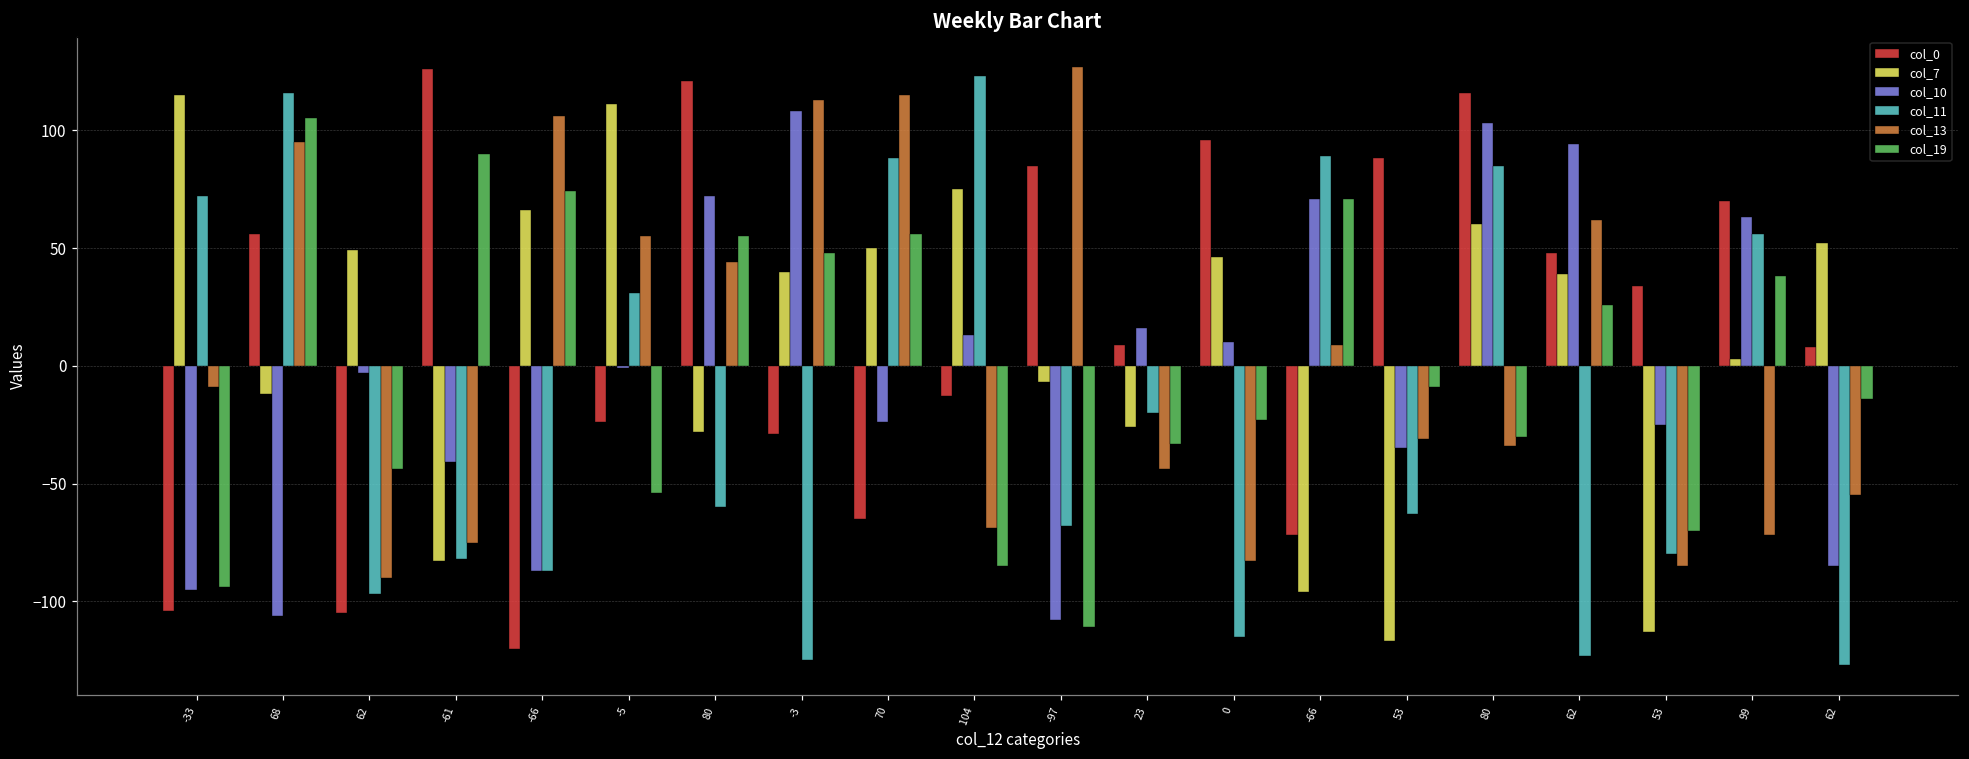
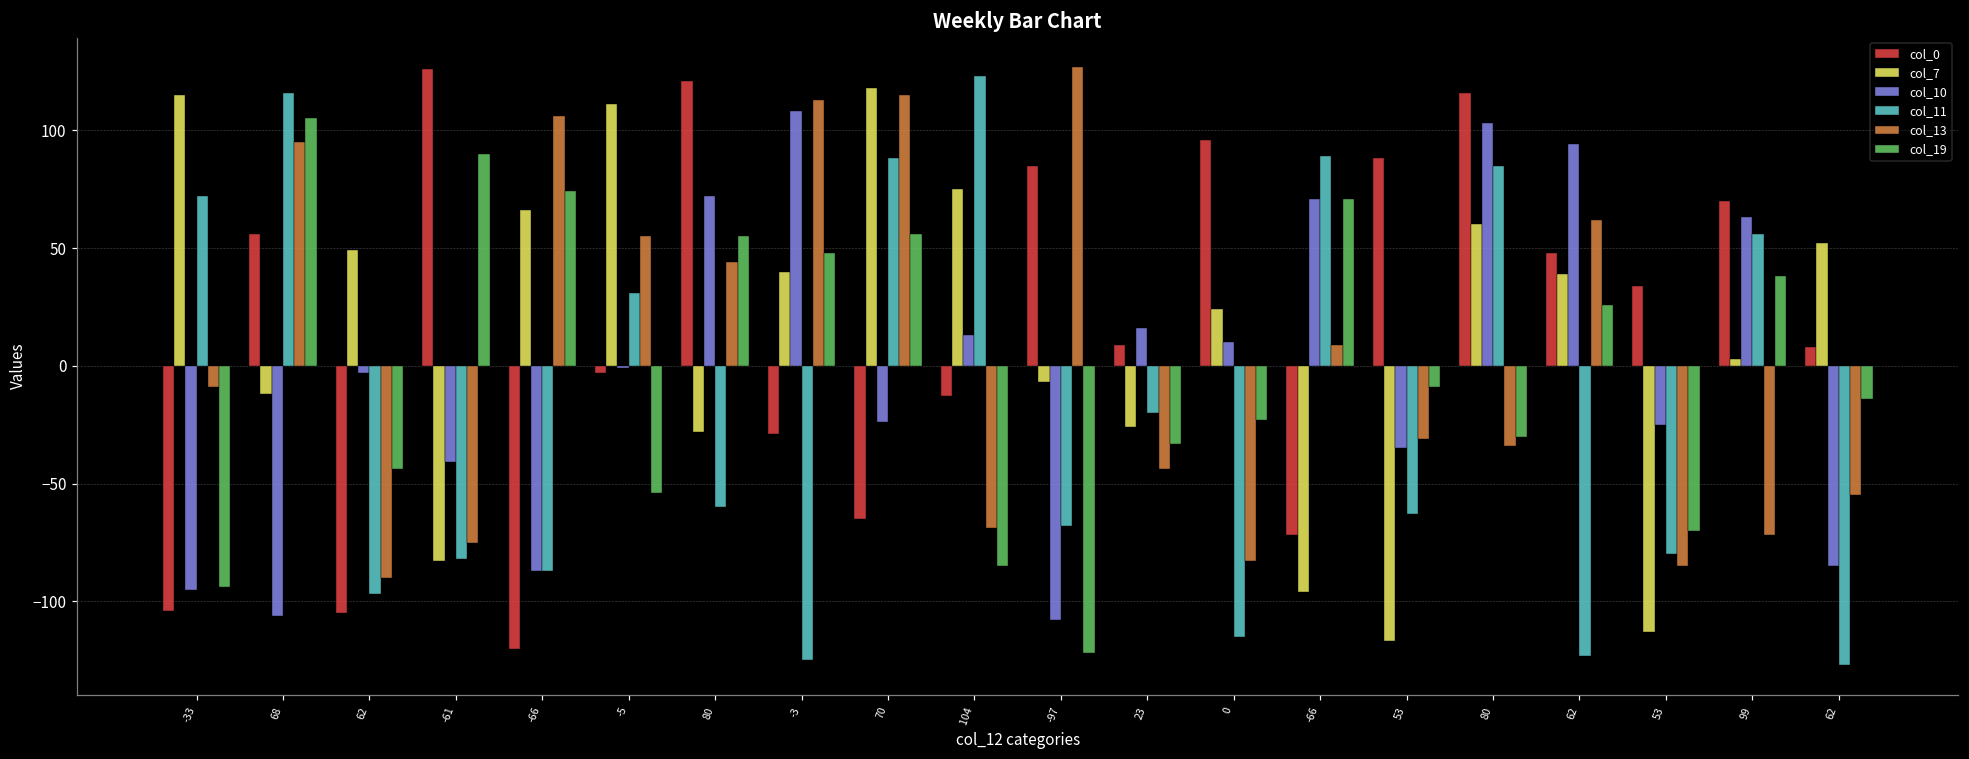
  {
    "col_0": {
      "-33": -104,
      "68": 56,
      "-61": 126,
-     "-5": -24,
+     "-5": -3,
      "-3": -29,
      "70": -65,
      "104": -13,
      "-97": 85,
      "23": 9,
      "0": 96,
      "99": 70
    },
    "col_7": {
      "-33": 115,
      "68": -12,
      "-61": -83,
      "-5": 111,
      "-3": 40,
-     "70": 50,
+     "70": 118,
      "104": 75,
      "-97": -7,
      "23": -26,
-     "0": 46,
+     "0": 24,
      "99": 3
    },
    "col_10": {
      "-33": -95,
      "68": -106,
      "-61": -41,
      "-3": 108,
      "70": -24,
      "104": 13,
      "-97": -108,
      "23": 16,
      "0": 10,
      "99": 63
    },
    "col_11": {
      "-33": 72,
      "68": 116,
      "-61": -82,
      "-5": 31,
      "-3": -125,
      "70": 88,
      "104": 123,
      "-97": -68,
      "23": -20,
      "0": -115,
      "99": 56
    },
    "col_13": {
      "-33": -9,
      "68": 95,
      "-61": -75,
      "-5": 55,
      "-3": 113,
      "70": 115,
      "104": -69,
      "-97": 127,
      "23": -44,
      "0": -83,
      "99": -72
    },
    "col_19": {
      "-33": -94,
      "68": 105,
      "-61": 90,
      "-5": -54,
      "-3": 48,
      "70": 56,
      "104": -85,
-     "-97": -111,
+     "-97": -122,
      "23": -33,
      "0": -23,
      "99": 38
    }
  }
